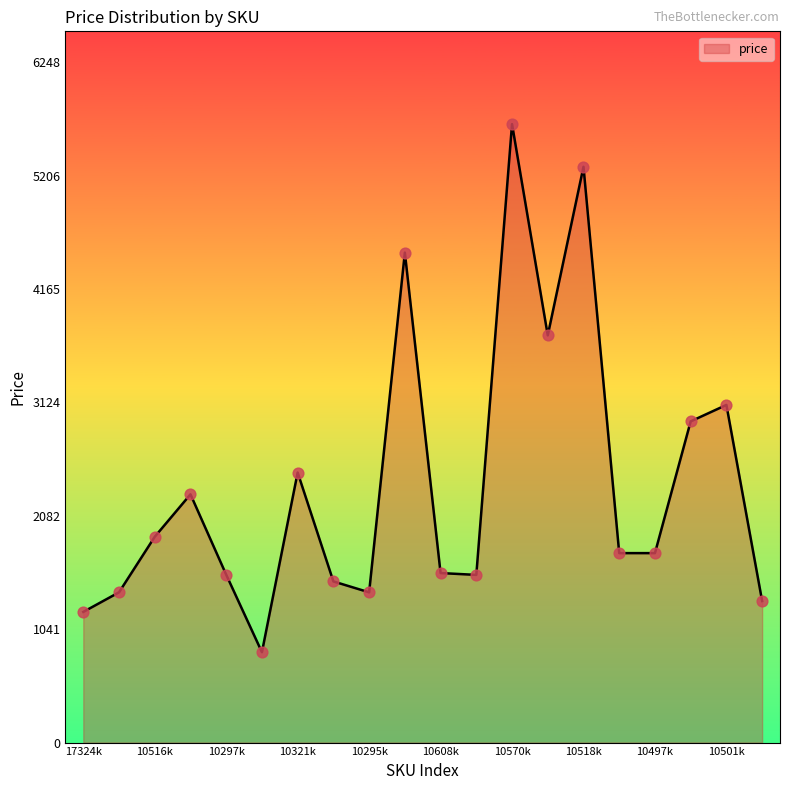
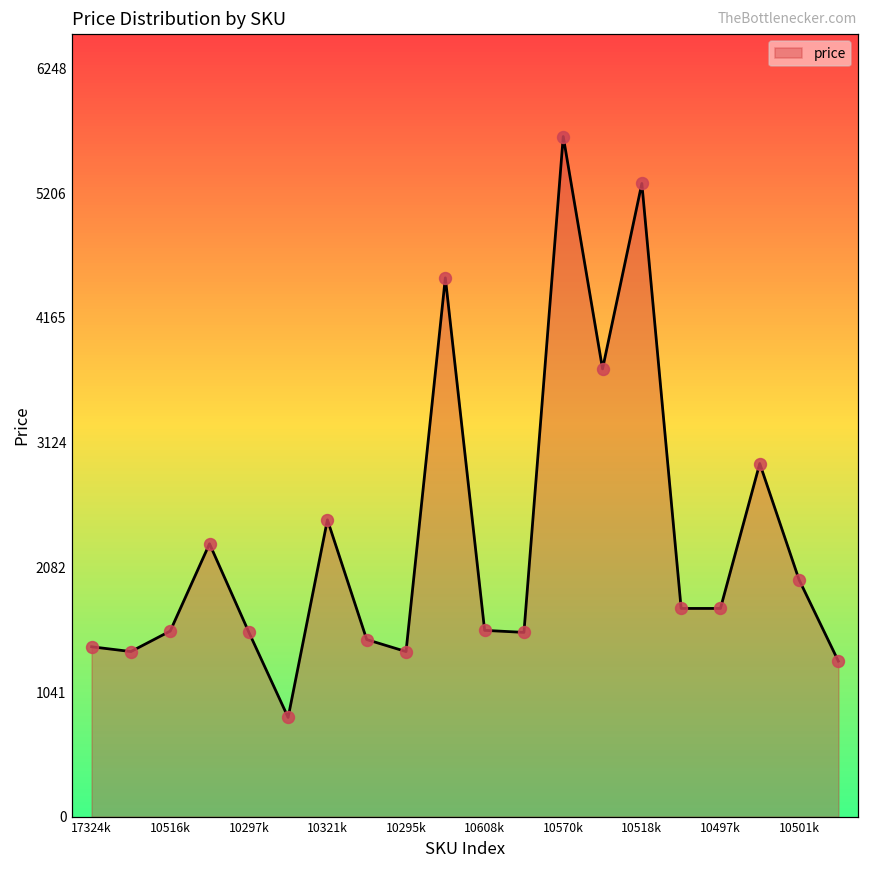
  {
-   "17324k": 1200,
-   "10516k": 1890,
+   "17324k": 1420,
+   "10516k": 1550,
    "10297k": 1540,
    "10321k": 2480,
    "10295k": 1380,
    "10608k": 1560,
    "10570k": 5680,
    "10518k": 5290,
    "10497k": 1740,
-   "10501k": 3100
+   "10501k": 1980
  }
